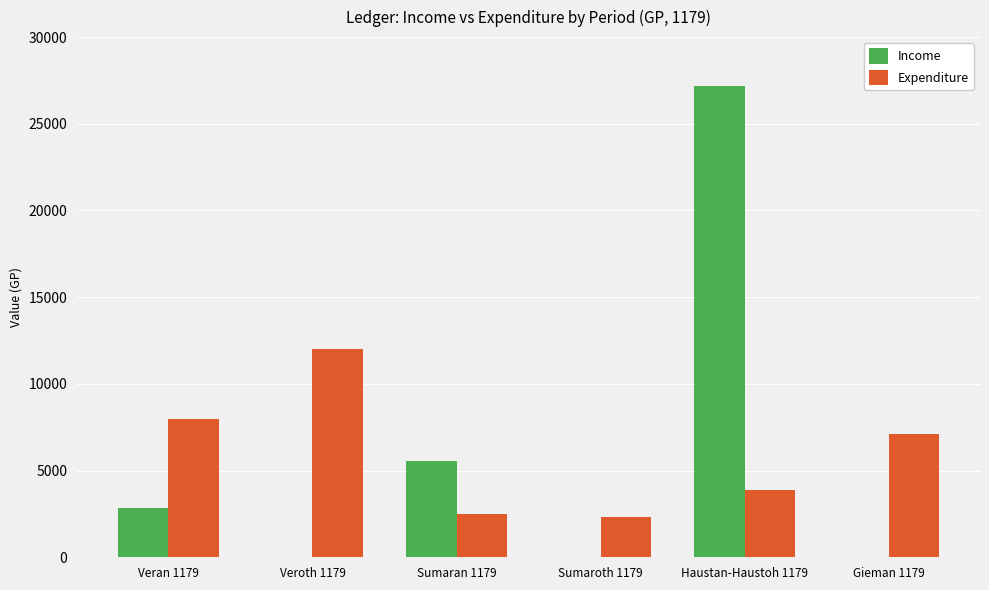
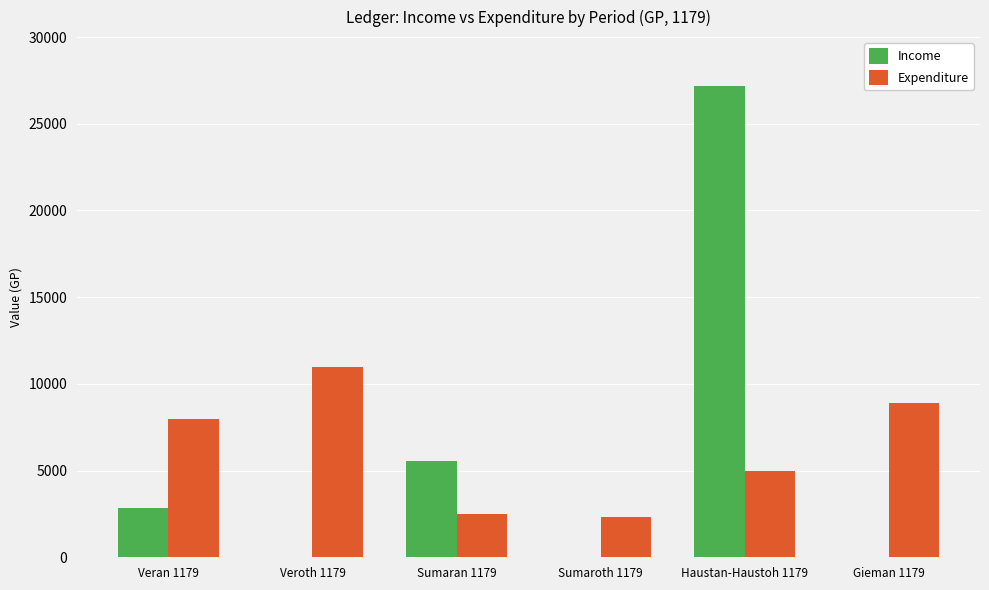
  {
    "Income": {
      "Veran 1179": 2800,
      "Veroth 1179": 0,
      "Sumaran 1179": 5500,
      "Sumaroth 1179": 0,
      "Haustan-Haustoh 1179": 27200,
      "Gieman 1179": 0
    },
    "Expenditure": {
      "Veran 1179": 8000,
-     "Veroth 1179": 12000,
+     "Veroth 1179": 11000,
      "Sumaran 1179": 2500,
      "Sumaroth 1179": 2300,
-     "Haustan-Haustoh 1179": 3900,
-     "Gieman 1179": 7100
+     "Haustan-Haustoh 1179": 5000,
+     "Gieman 1179": 8900
    }
  }
